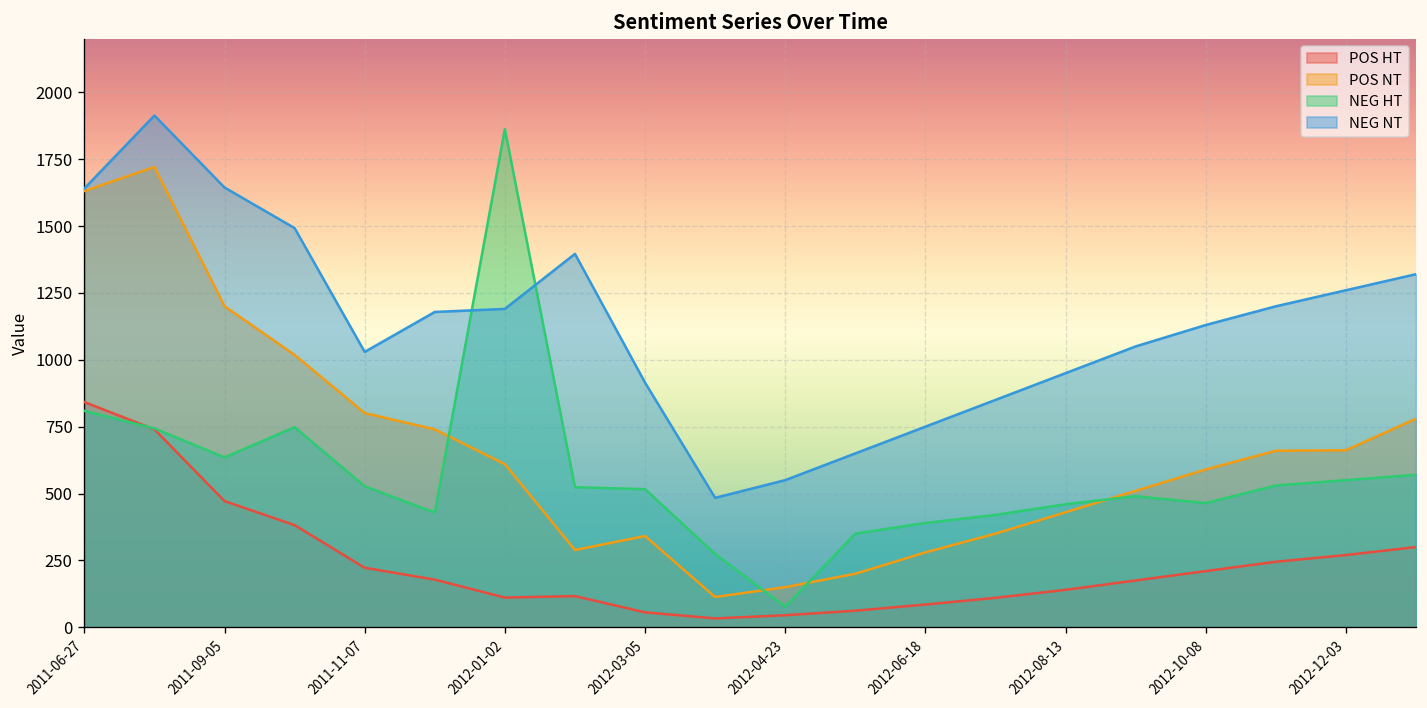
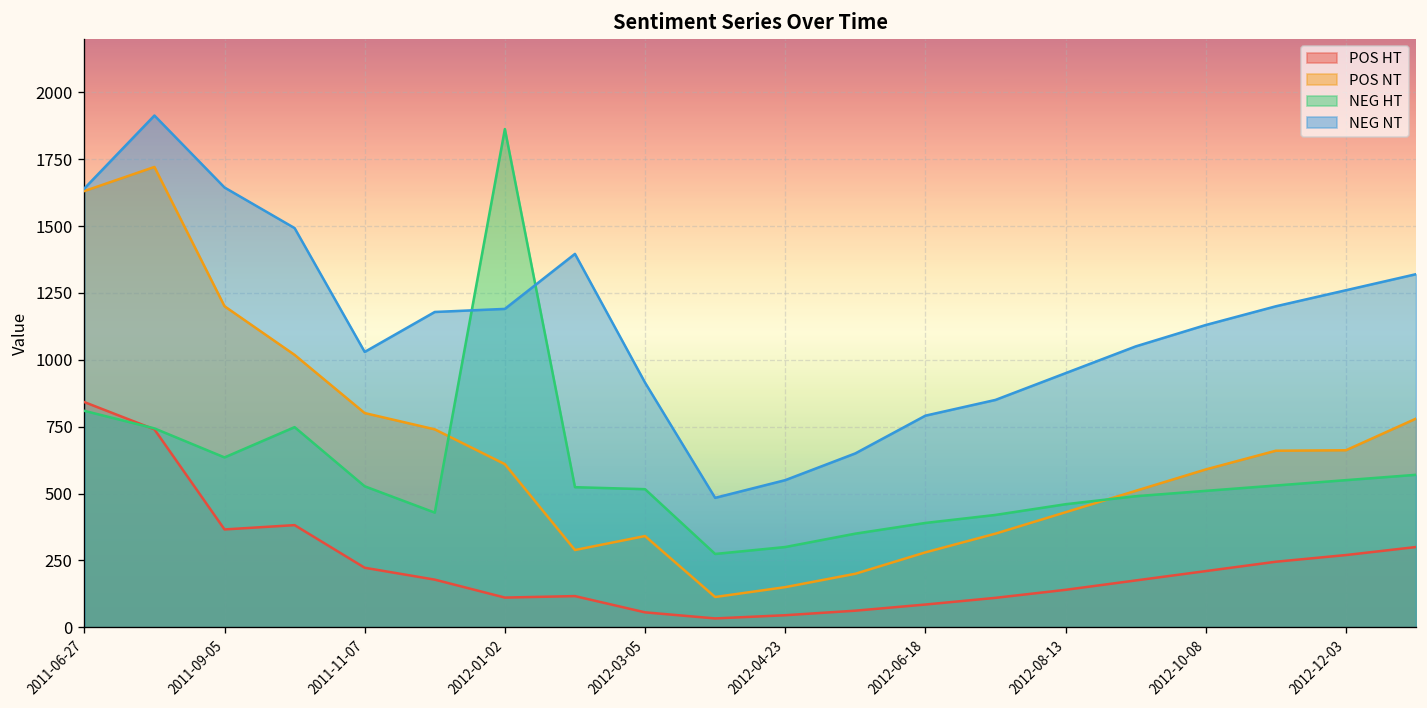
  {
    "POS HT": {
      "2011-06-27": 840,
-     "2011-09-05": 470,
+     "2011-09-05": 370,
      "2011-11-07": 220,
      "2012-01-02": 110,
      "2012-03-05": 60,
      "2012-04-23": 50,
      "2012-06-18": 90,
      "2012-08-13": 140,
      "2012-10-08": 210,
      "2012-12-03": 270
    },
    "POS NT": {
      "2011-09-05": 1200,
      "2011-11-07": 800,
      "2012-01-02": 610,
      "2012-03-05": 340,
      "2012-04-23": 150,
      "2012-06-18": 280,
      "2012-08-13": 430,
      "2012-10-08": 590,
      "2012-12-03": 660
    },
    "NEG HT": {
      "2011-06-27": 810,
      "2011-09-05": 640,
      "2011-11-07": 530,
      "2012-01-02": 1860,
      "2012-03-05": 520,
-     "2012-04-23": 80,
+     "2012-04-23": 300,
      "2012-06-18": 390,
      "2012-08-13": 460,
-     "2012-10-08": 460,
+     "2012-10-08": 510,
      "2012-12-03": 550
    },
    "NEG NT": {
      "2011-09-05": 1640,
      "2011-11-07": 1030,
      "2012-01-02": 1190,
      "2012-03-05": 910,
      "2012-04-23": 550,
-     "2012-06-18": 750,
+     "2012-06-18": 790,
      "2012-08-13": 950,
      "2012-10-08": 1130,
      "2012-12-03": 1260
    }
  }
